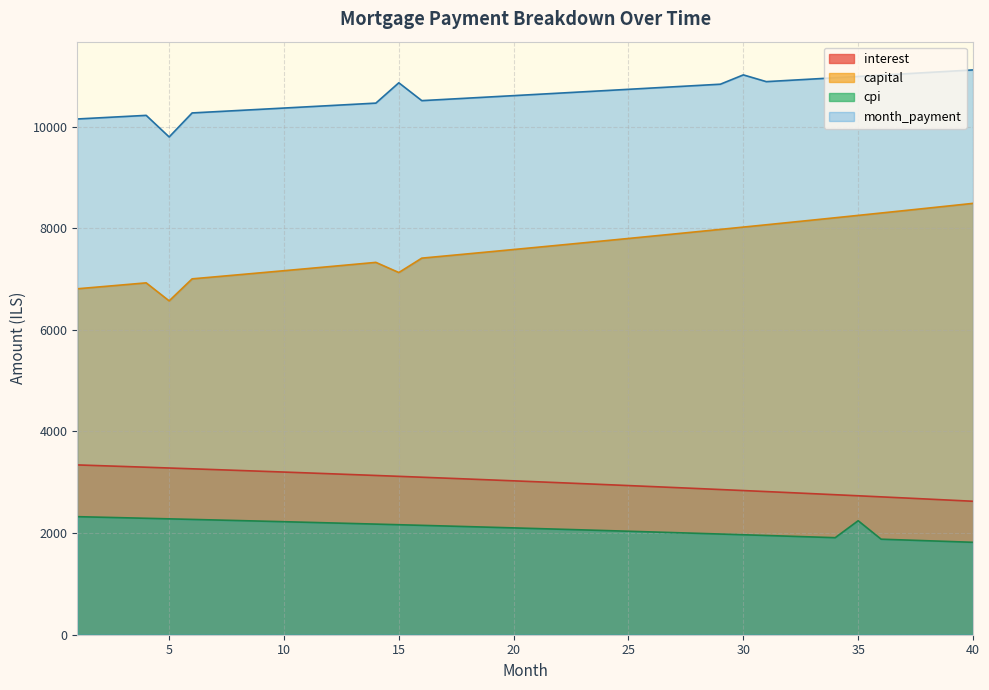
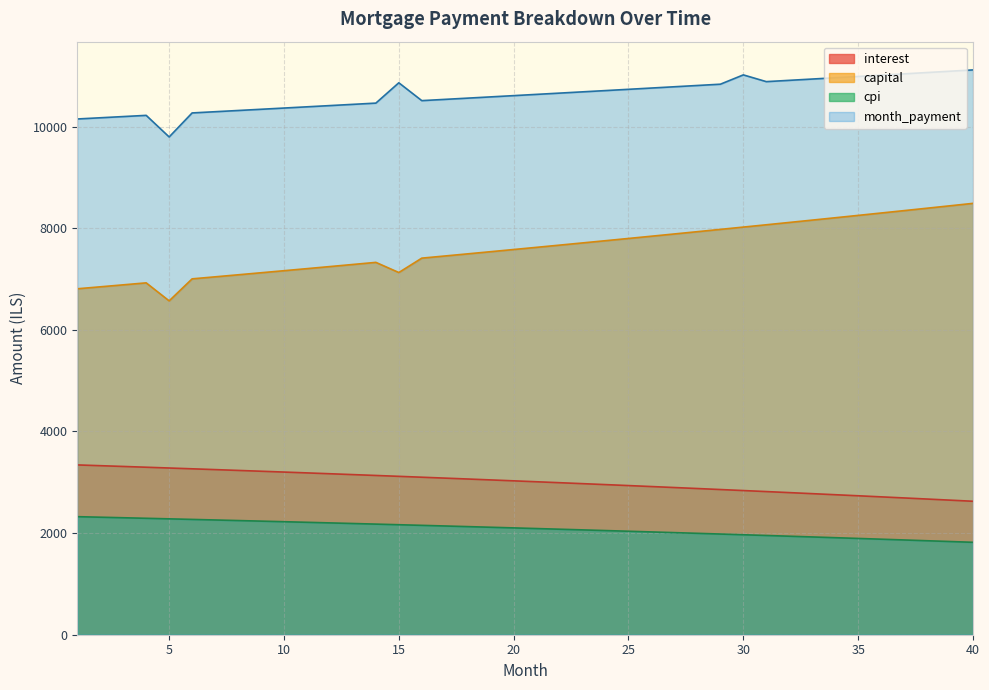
  {
    "interest": {
      "5": 3300,
      "10": 3200,
      "15": 3100,
      "20": 3000,
      "25": 2900,
      "30": 2800,
      "35": 2700,
      "40": 2600
    },
    "capital": {
      "5": 6600,
      "10": 7200,
      "15": 7100,
      "20": 7600,
      "25": 7800,
      "30": 8000,
      "35": 8300,
      "40": 8500
    },
    "cpi": {
      "5": 2300,
      "10": 2200,
      "15": 2200,
      "20": 2100,
      "25": 2000,
      "30": 2000,
-     "35": 2200,
+     "35": 1900,
      "40": 1800
    },
    "month_payment": {
      "5": 9800,
      "10": 10400,
      "15": 10900,
      "20": 10600,
      "25": 10700,
      "30": 11000,
      "40": 11100
    }
  }
